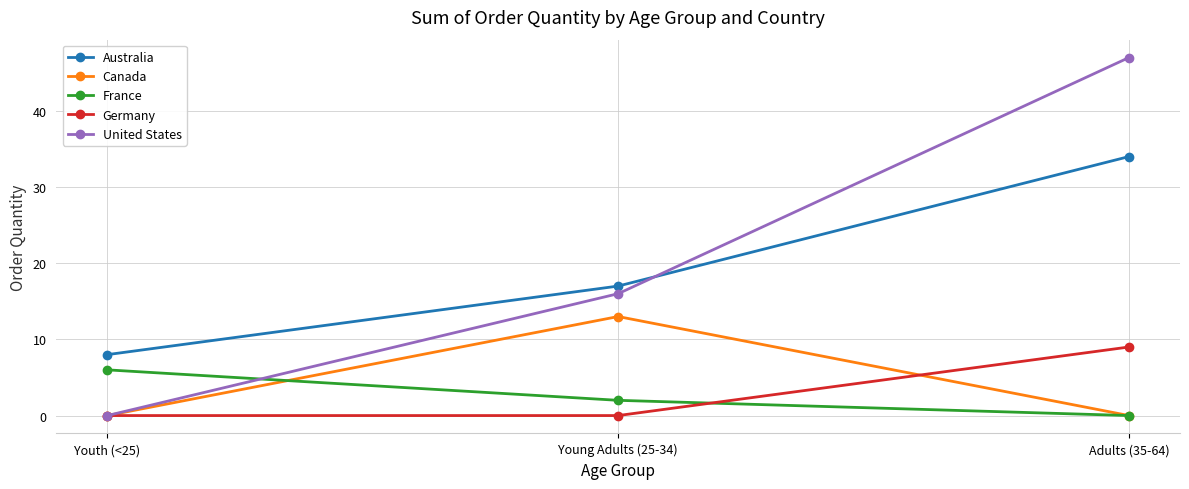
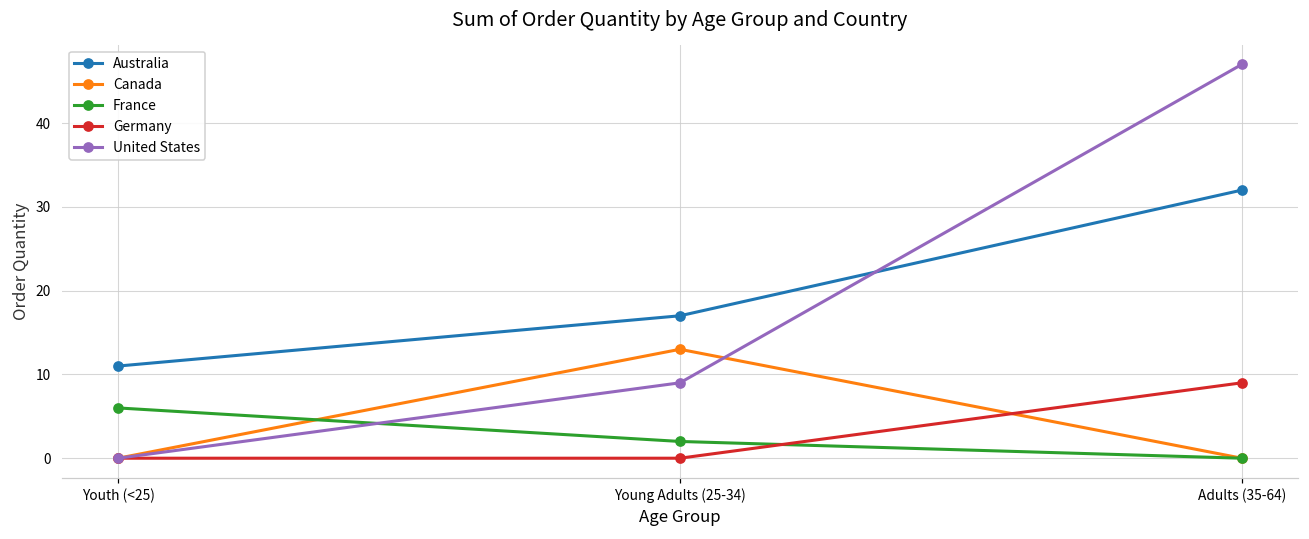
  {
    "Australia": {
-     "Youth (<25)": 8,
+     "Youth (<25)": 11,
      "Young Adults (25-34)": 17,
-     "Adults (35-64)": 34
+     "Adults (35-64)": 32
    },
    "Canada": {
      "Young Adults (25-34)": 13
    },
    "France": {
      "Youth (<25)": 6,
      "Young Adults (25-34)": 2
    },
    "Germany": {
      "Young Adults (25-34)": 0,
      "Adults (35-64)": 9
    },
    "United States": {
-     "Young Adults (25-34)": 16,
+     "Young Adults (25-34)": 9,
      "Adults (35-64)": 47
    }
  }
